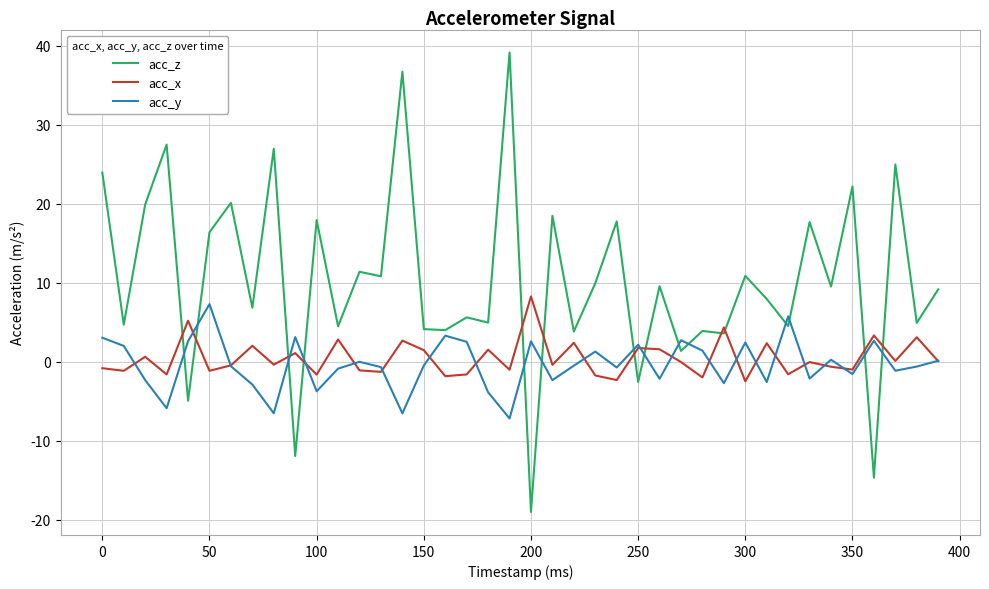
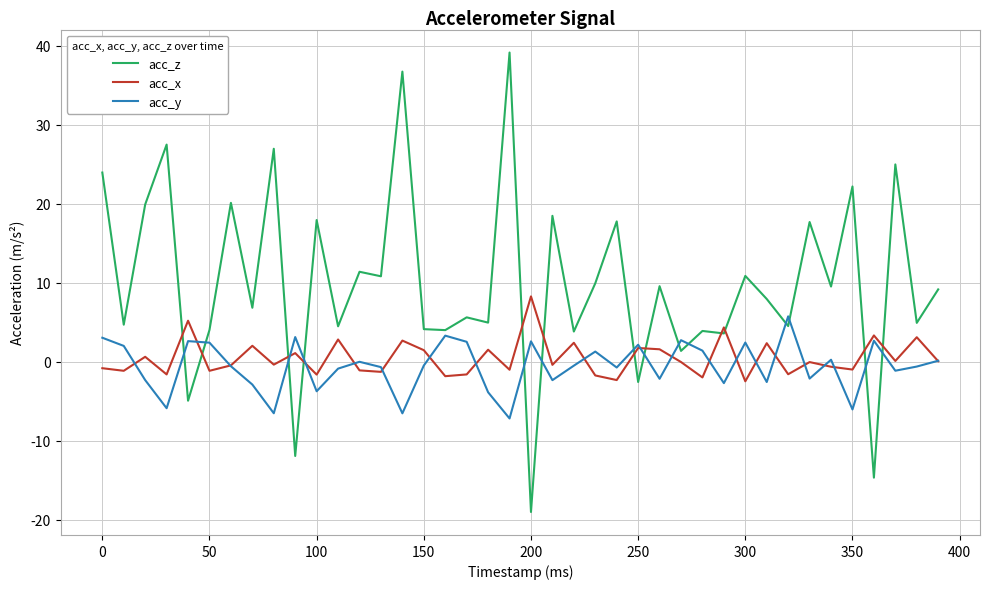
  {
    "acc_z": {
      "0": 24,
-     "50": 16,
+     "50": 4,
      "100": 18,
      "150": 4,
      "200": -19,
      "250": -3,
      "300": 11,
      "350": 22
    },
    "acc_x": {
      "0": -1,
      "50": -1,
      "100": -2,
      "150": 1,
      "200": 8,
      "250": 2,
      "300": -3,
      "350": -1
    },
    "acc_y": {
      "0": 3,
-     "50": 7,
+     "50": 2,
      "100": -4,
      "150": -1,
      "200": 3,
      "250": 2,
      "300": 2,
-     "350": -2
+     "350": -6
    }
  }
